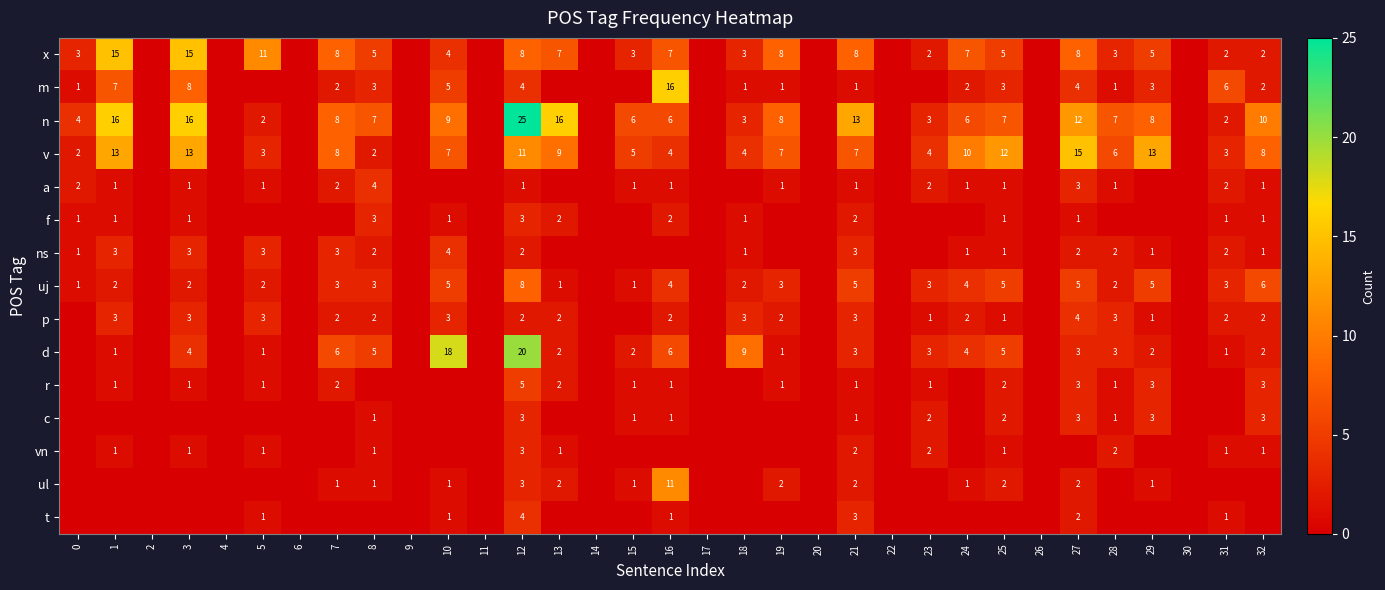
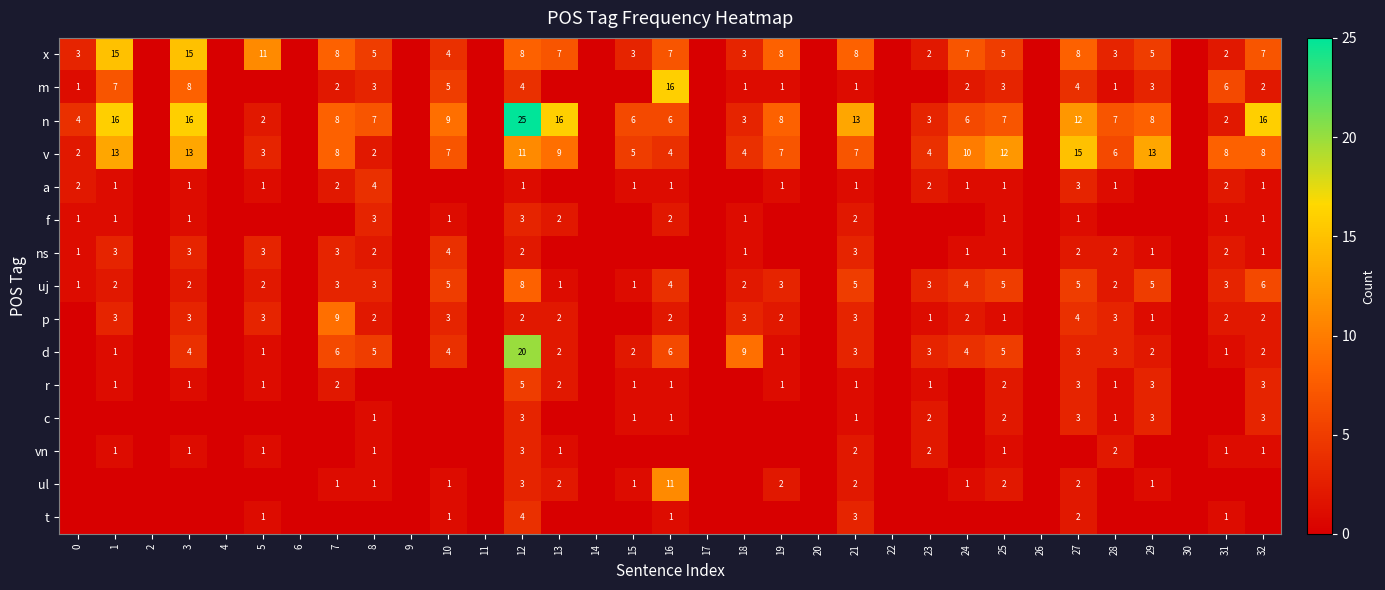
  {
    "x": {
      "0": 3,
      "1": 15,
      "3": 15,
      "5": 11,
      "7": 8,
      "8": 5,
      "10": 4,
      "12": 8,
      "13": 7,
      "15": 3,
      "16": 7,
      "18": 3,
      "19": 8,
      "21": 8,
      "23": 2,
      "24": 7,
      "25": 5,
      "27": 8,
      "28": 3,
      "29": 5,
      "31": 2,
-     "32": 2
+     "32": 7
    },
    "n": {
      "0": 4,
      "1": 16,
      "3": 16,
      "5": 2,
      "7": 8,
      "8": 7,
      "10": 9,
      "12": 25,
      "13": 16,
      "15": 6,
      "16": 6,
      "18": 3,
      "19": 8,
      "21": 13,
      "23": 3,
      "24": 6,
      "25": 7,
      "27": 12,
      "28": 7,
      "29": 8,
      "31": 2,
-     "32": 10
+     "32": 16
    },
    "v": {
      "0": 2,
      "1": 13,
      "3": 13,
      "5": 3,
      "7": 8,
      "8": 2,
      "10": 7,
      "12": 11,
      "13": 9,
      "15": 5,
      "16": 4,
      "18": 4,
      "19": 7,
      "21": 7,
      "23": 4,
      "24": 10,
      "25": 12,
      "27": 15,
      "28": 6,
      "29": 13,
-     "31": 3,
+     "31": 8,
      "32": 8
    },
    "p": {
      "1": 3,
      "3": 3,
      "5": 3,
-     "7": 2,
+     "7": 9,
      "8": 2,
      "10": 3,
      "12": 2,
      "13": 2,
      "16": 2,
      "18": 3,
      "19": 2,
      "21": 3,
      "23": 1,
      "24": 2,
      "25": 1,
      "27": 4,
      "28": 3,
      "29": 1,
      "31": 2,
      "32": 2
    },
    "d": {
      "1": 1,
      "3": 4,
      "5": 1,
      "7": 6,
      "8": 5,
-     "10": 18,
+     "10": 4,
      "12": 20,
      "13": 2,
      "15": 2,
      "16": 6,
      "18": 9,
      "19": 1,
      "21": 3,
      "23": 3,
      "24": 4,
      "25": 5,
      "27": 3,
      "28": 3,
      "29": 2,
      "31": 1,
      "32": 2
    }
  }
